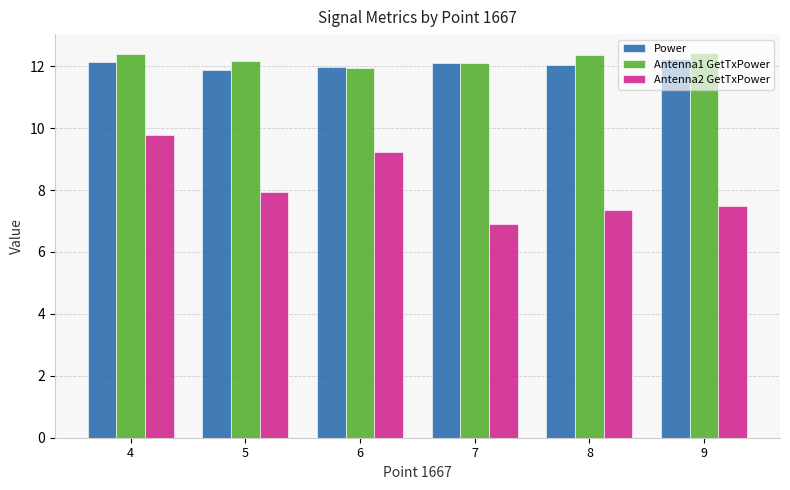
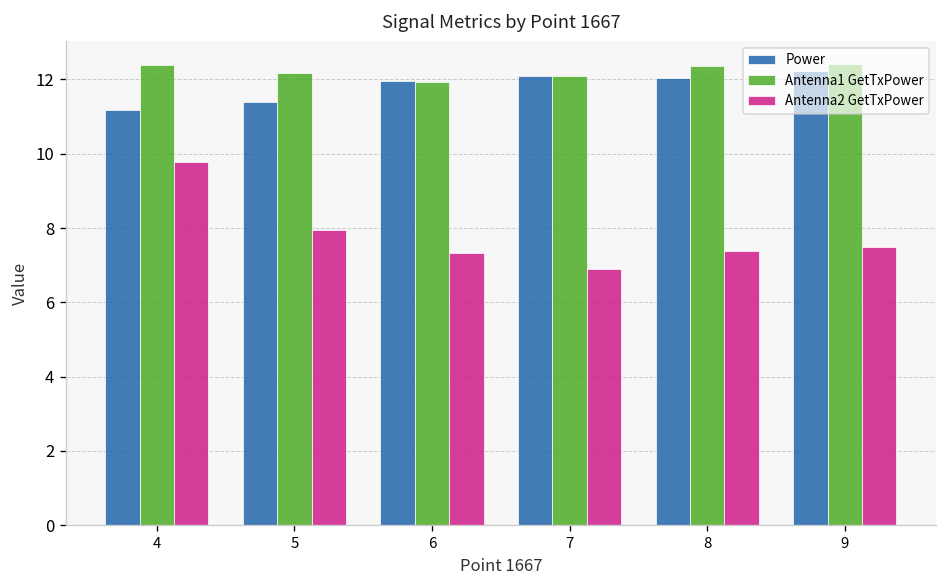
  {
    "Power": {
-     "4": 12.1,
-     "5": 11.9,
+     "4": 11.2,
+     "5": 11.4,
      "6": 12.0,
      "7": 12.1,
      "8": 12.0
    },
    "Antenna1 GetTxPower": {
      "4": 12.4,
      "5": 12.2,
      "6": 11.9,
      "7": 12.1,
      "8": 12.4
    },
    "Antenna2 GetTxPower": {
      "4": 9.8,
      "5": 7.9,
-     "6": 9.2,
+     "6": 7.3,
      "7": 6.9,
      "8": 7.4,
      "9": 7.5
    }
  }
